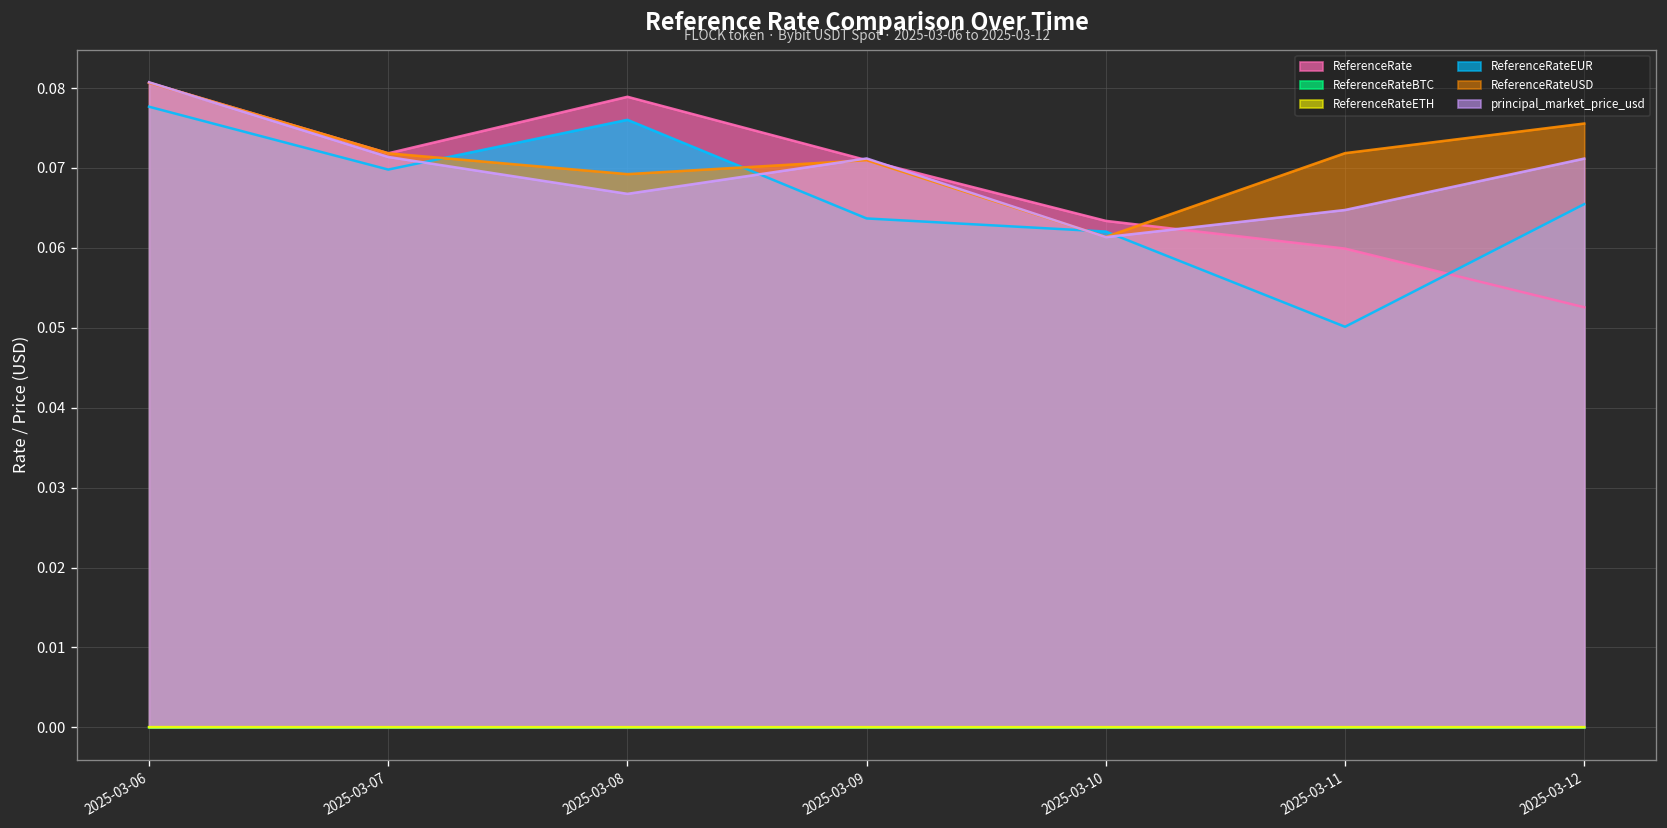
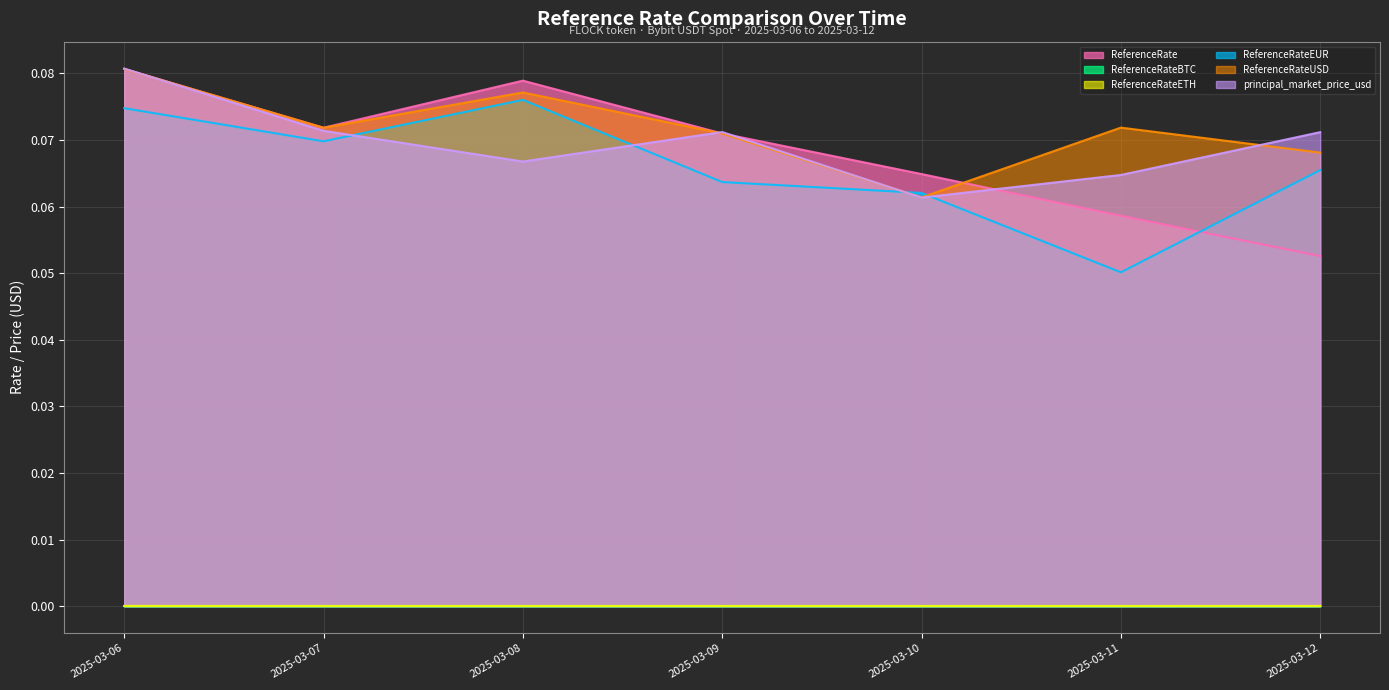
  {
    "ReferenceRate": {
      "2025-03-08": 0.079,
-     "2025-03-10": 0.063,
-     "2025-03-11": 0.060,
+     "2025-03-10": 0.065,
+     "2025-03-11": 0.059,
      "2025-03-12": 0.053
    },
    "ReferenceRateETH": {
      "2025-03-06": 0.000,
      "2025-03-07": 0.000,
      "2025-03-08": 0.000,
      "2025-03-09": 0.000,
      "2025-03-10": 0.000,
      "2025-03-11": 0.000,
      "2025-03-12": 0.000
    },
    "ReferenceRateEUR": {
-     "2025-03-06": 0.078,
+     "2025-03-06": 0.075,
      "2025-03-07": 0.070,
      "2025-03-08": 0.076,
      "2025-03-09": 0.064,
      "2025-03-10": 0.062,
      "2025-03-11": 0.050,
      "2025-03-12": 0.065
    },
    "ReferenceRateUSD": {
-     "2025-03-08": 0.069,
+     "2025-03-08": 0.077,
      "2025-03-11": 0.072,
-     "2025-03-12": 0.076
+     "2025-03-12": 0.068
    },
    "principal_market_price_usd": {
      "2025-03-07": 0.071,
      "2025-03-08": 0.067,
      "2025-03-11": 0.065,
      "2025-03-12": 0.071
    }
  }
